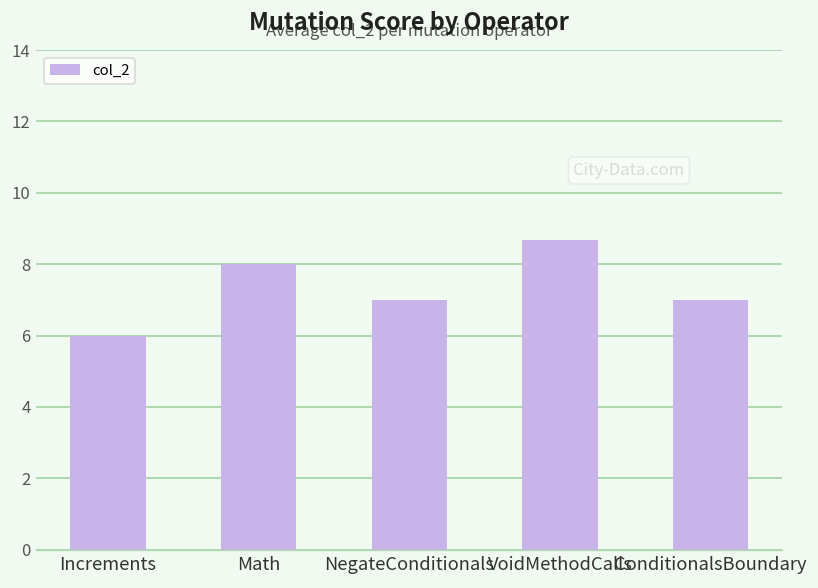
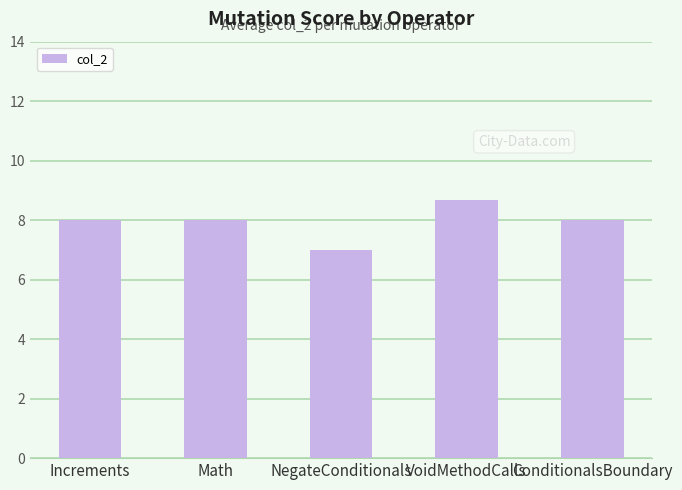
  {
-   "Increments": 6,
+   "Increments": 8,
    "Math": 8,
    "NegateConditionals": 7,
    "VoidMethodCalls": 8.7,
-   "ConditionalsBoundary": 7
+   "ConditionalsBoundary": 8
  }
